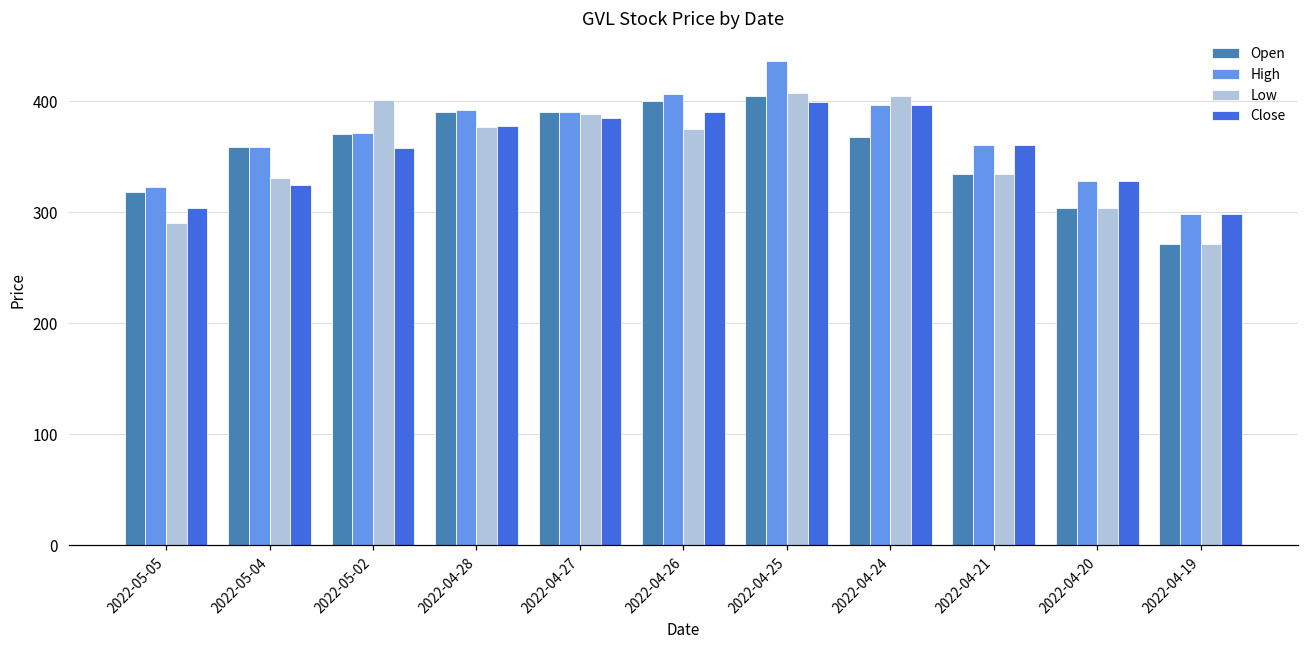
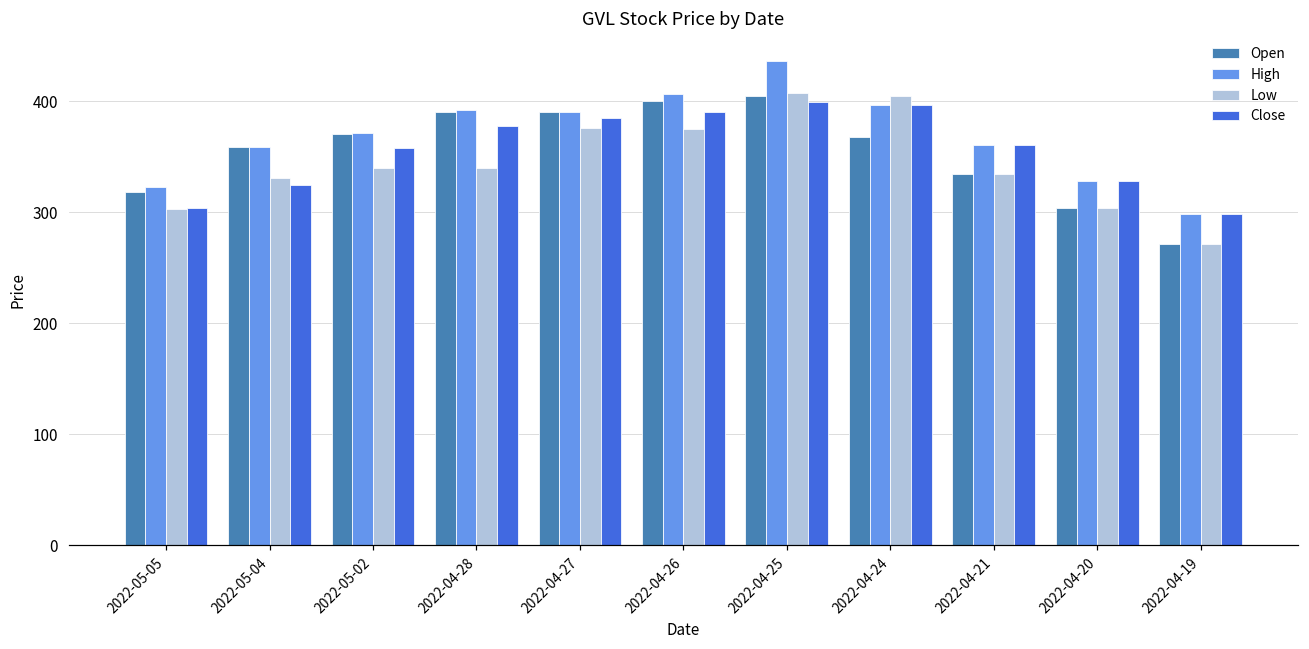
  {
    "Low": {
-     "2022-05-05": 291,
+     "2022-05-05": 303,
      "2022-05-04": 331,
-     "2022-05-02": 401,
-     "2022-04-28": 377,
-     "2022-04-27": 389,
+     "2022-05-02": 340,
+     "2022-04-28": 339,
+     "2022-04-27": 376,
      "2022-04-26": 375,
      "2022-04-25": 407,
      "2022-04-24": 405,
      "2022-04-21": 335,
      "2022-04-20": 304,
      "2022-04-19": 271
    }
  }
